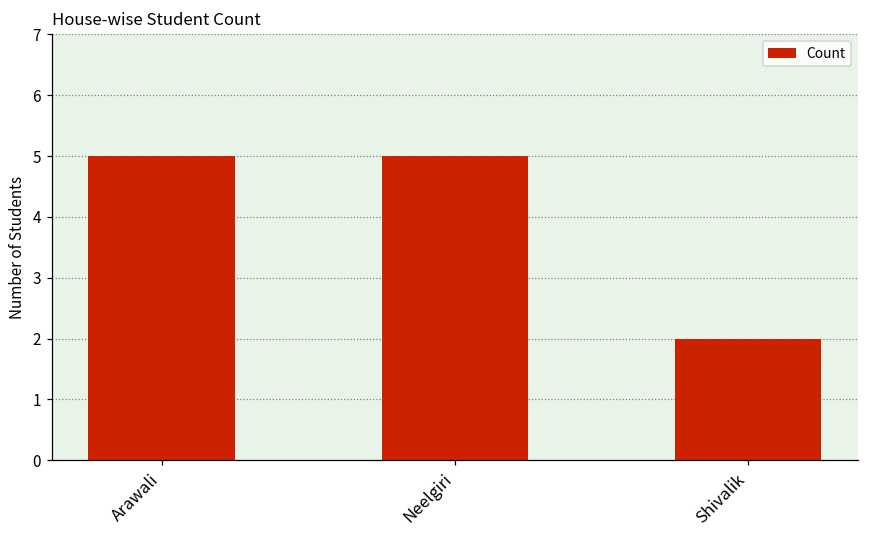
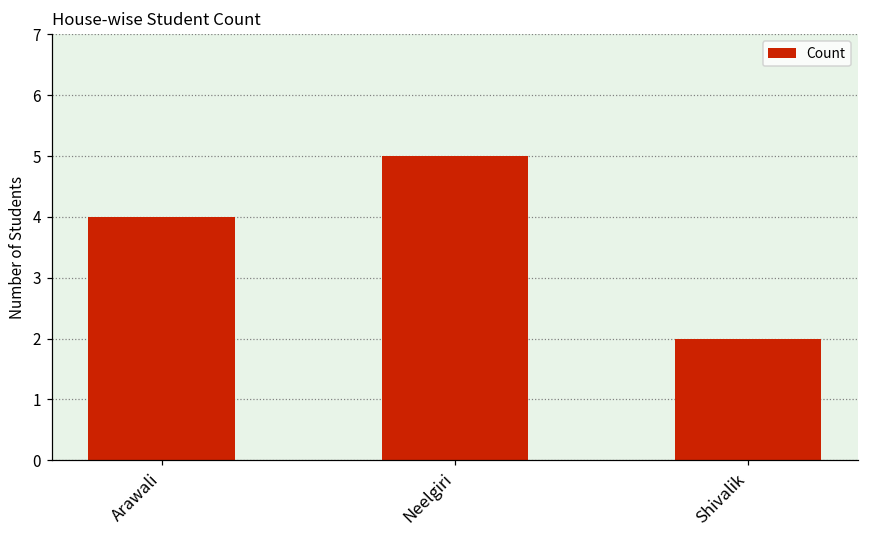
  {
-   "Arawali": 5,
+   "Arawali": 4,
    "Neelgiri": 5,
    "Shivalik": 2
  }
